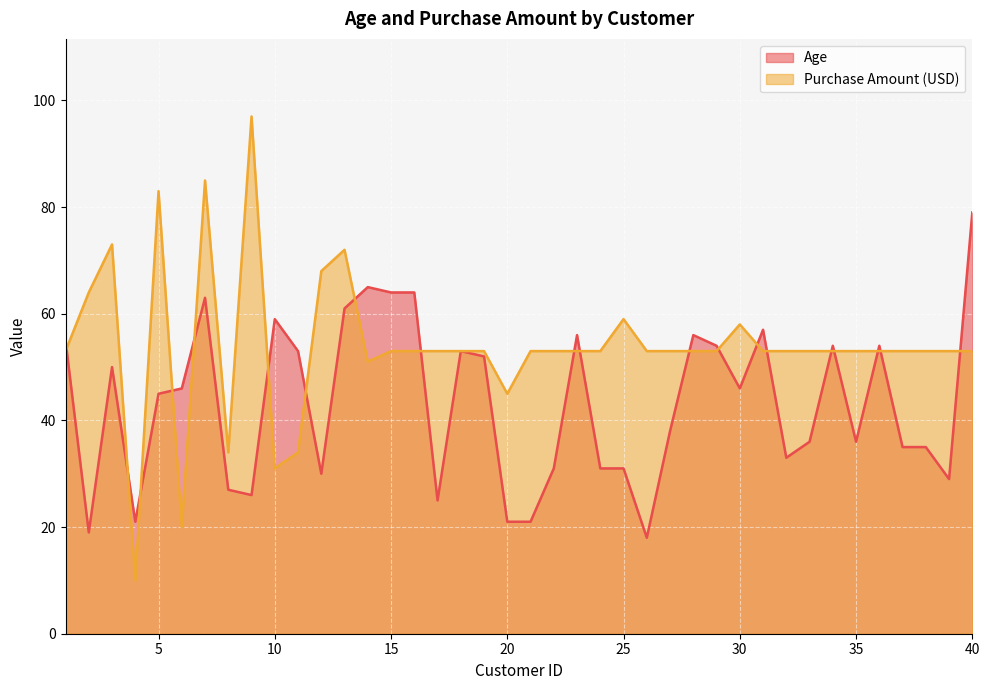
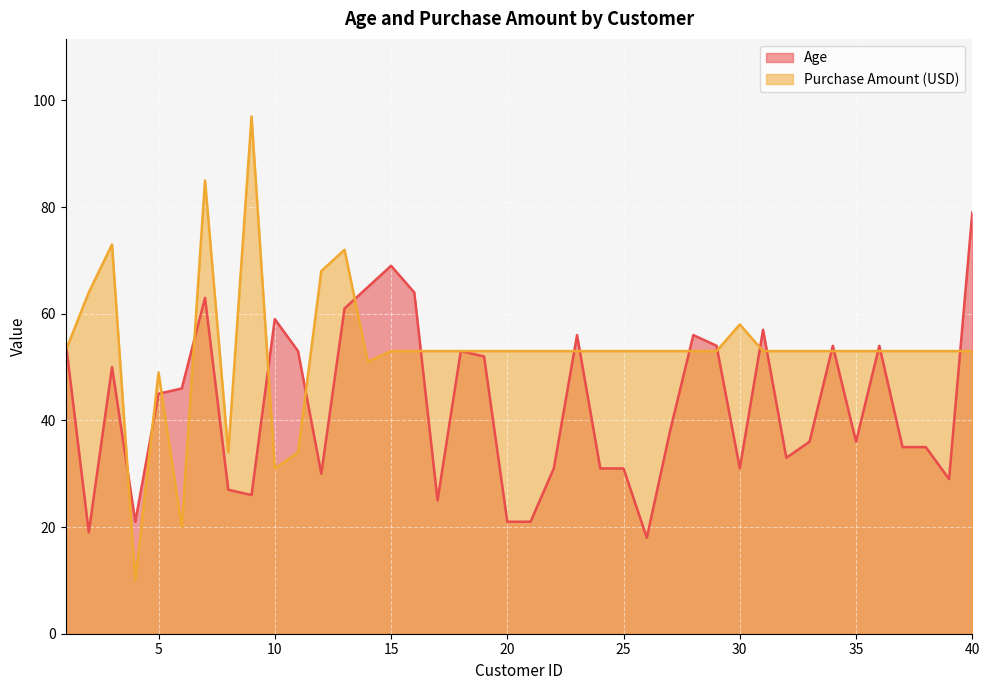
  {
    "Age": {
      "5": 45,
      "10": 59,
-     "15": 64,
+     "15": 69,
      "20": 21,
      "25": 31,
-     "30": 46,
+     "30": 31,
      "35": 36,
      "40": 79
    },
    "Purchase Amount (USD)": {
-     "5": 83,
+     "5": 49,
      "10": 31,
      "15": 53,
-     "20": 45,
-     "25": 59,
+     "20": 53,
+     "25": 53,
      "30": 58,
      "35": 53,
      "40": 53
    }
  }
